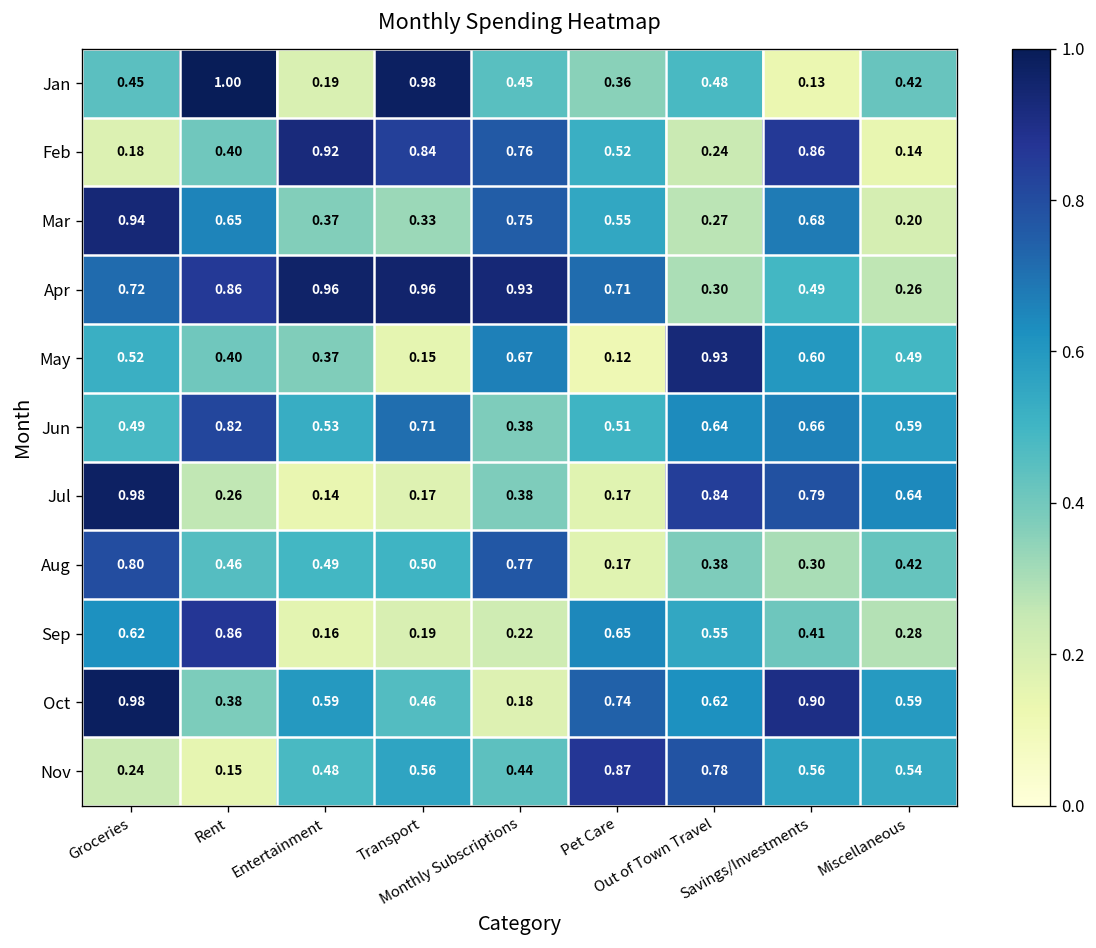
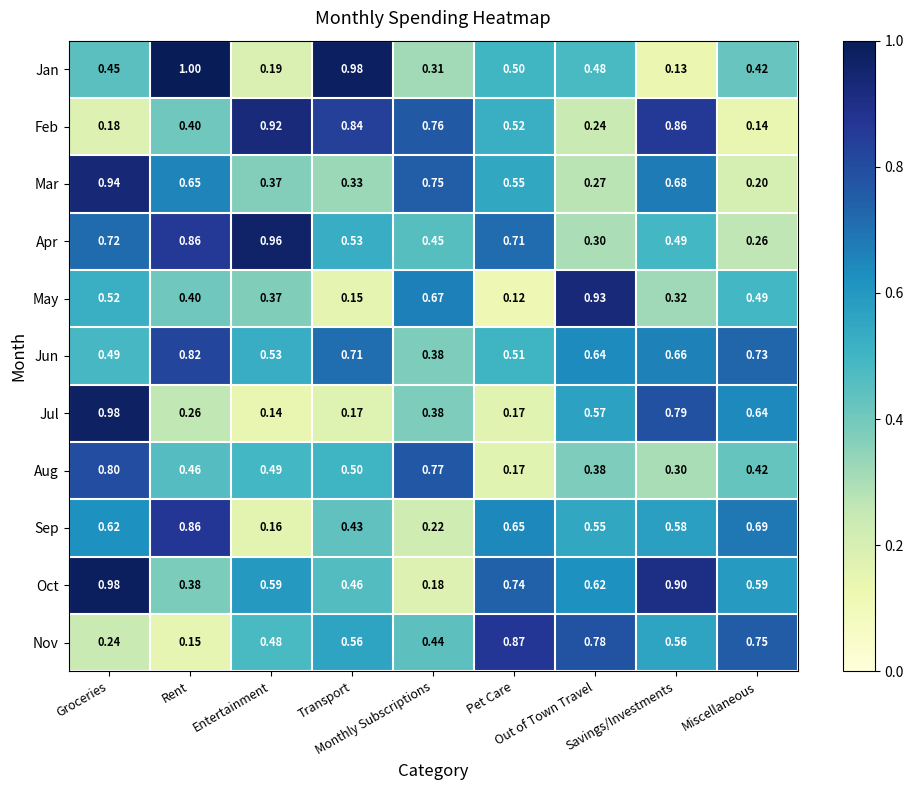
  {
    "Jan": {
      "Groceries": 0.45,
      "Rent": 1.00,
      "Entertainment": 0.19,
      "Transport": 0.98,
-     "Monthly Subscriptions": 0.45,
-     "Pet Care": 0.36,
+     "Monthly Subscriptions": 0.31,
+     "Pet Care": 0.50,
      "Out of Town Travel": 0.48,
      "Savings/Investments": 0.13,
      "Miscellaneous": 0.42
    },
    "Feb": {
      "Groceries": 0.18,
      "Rent": 0.40,
      "Entertainment": 0.92,
      "Transport": 0.84,
      "Monthly Subscriptions": 0.76,
      "Pet Care": 0.52,
      "Out of Town Travel": 0.24,
      "Savings/Investments": 0.86,
      "Miscellaneous": 0.14
    },
    "Mar": {
      "Groceries": 0.94,
      "Rent": 0.65,
      "Entertainment": 0.37,
      "Transport": 0.33,
      "Monthly Subscriptions": 0.75,
      "Pet Care": 0.55,
      "Out of Town Travel": 0.27,
      "Savings/Investments": 0.68,
      "Miscellaneous": 0.20
    },
    "Apr": {
      "Groceries": 0.72,
      "Rent": 0.86,
      "Entertainment": 0.96,
-     "Transport": 0.96,
-     "Monthly Subscriptions": 0.93,
+     "Transport": 0.53,
+     "Monthly Subscriptions": 0.45,
      "Pet Care": 0.71,
      "Out of Town Travel": 0.30,
      "Savings/Investments": 0.49,
      "Miscellaneous": 0.26
    },
    "May": {
      "Groceries": 0.52,
      "Rent": 0.40,
      "Entertainment": 0.37,
      "Transport": 0.15,
      "Monthly Subscriptions": 0.67,
      "Pet Care": 0.12,
      "Out of Town Travel": 0.93,
-     "Savings/Investments": 0.60,
+     "Savings/Investments": 0.32,
      "Miscellaneous": 0.49
    },
    "Jun": {
      "Groceries": 0.49,
      "Rent": 0.82,
      "Entertainment": 0.53,
      "Transport": 0.71,
      "Monthly Subscriptions": 0.38,
      "Pet Care": 0.51,
      "Out of Town Travel": 0.64,
      "Savings/Investments": 0.66,
-     "Miscellaneous": 0.59
+     "Miscellaneous": 0.73
    },
    "Jul": {
      "Groceries": 0.98,
      "Rent": 0.26,
      "Entertainment": 0.14,
      "Transport": 0.17,
      "Monthly Subscriptions": 0.38,
      "Pet Care": 0.17,
-     "Out of Town Travel": 0.84,
+     "Out of Town Travel": 0.57,
      "Savings/Investments": 0.79,
      "Miscellaneous": 0.64
    },
    "Aug": {
      "Groceries": 0.80,
      "Rent": 0.46,
      "Entertainment": 0.49,
      "Transport": 0.50,
      "Monthly Subscriptions": 0.77,
      "Pet Care": 0.17,
      "Out of Town Travel": 0.38,
      "Savings/Investments": 0.30,
      "Miscellaneous": 0.42
    },
    "Sep": {
      "Groceries": 0.62,
      "Rent": 0.86,
      "Entertainment": 0.16,
-     "Transport": 0.19,
+     "Transport": 0.43,
      "Monthly Subscriptions": 0.22,
      "Pet Care": 0.65,
      "Out of Town Travel": 0.55,
-     "Savings/Investments": 0.41,
-     "Miscellaneous": 0.28
+     "Savings/Investments": 0.58,
+     "Miscellaneous": 0.69
    },
    "Oct": {
      "Groceries": 0.98,
      "Rent": 0.38,
      "Entertainment": 0.59,
      "Transport": 0.46,
      "Monthly Subscriptions": 0.18,
      "Pet Care": 0.74,
      "Out of Town Travel": 0.62,
      "Savings/Investments": 0.90,
      "Miscellaneous": 0.59
    },
    "Nov": {
      "Groceries": 0.24,
      "Rent": 0.15,
      "Entertainment": 0.48,
      "Transport": 0.56,
      "Monthly Subscriptions": 0.44,
      "Pet Care": 0.87,
      "Out of Town Travel": 0.78,
      "Savings/Investments": 0.56,
-     "Miscellaneous": 0.54
+     "Miscellaneous": 0.75
    }
  }
